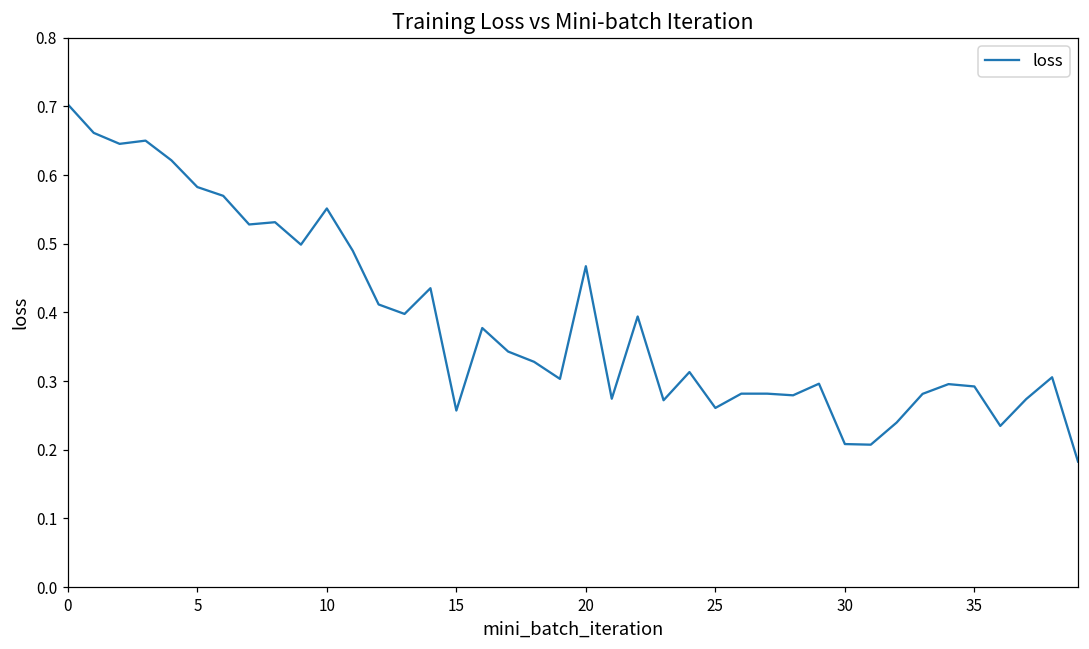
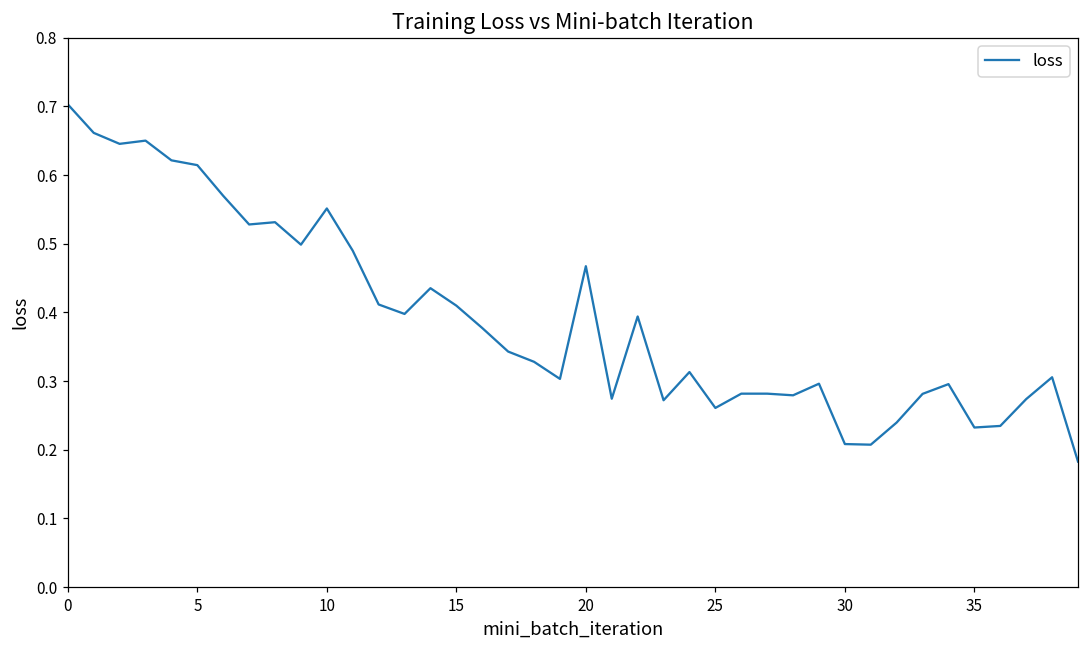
  {
    "0": 0.70,
-   "5": 0.58,
+   "5": 0.61,
    "10": 0.55,
-   "15": 0.26,
+   "15": 0.41,
    "20": 0.47,
    "25": 0.26,
    "30": 0.21,
-   "35": 0.29
+   "35": 0.23
  }
